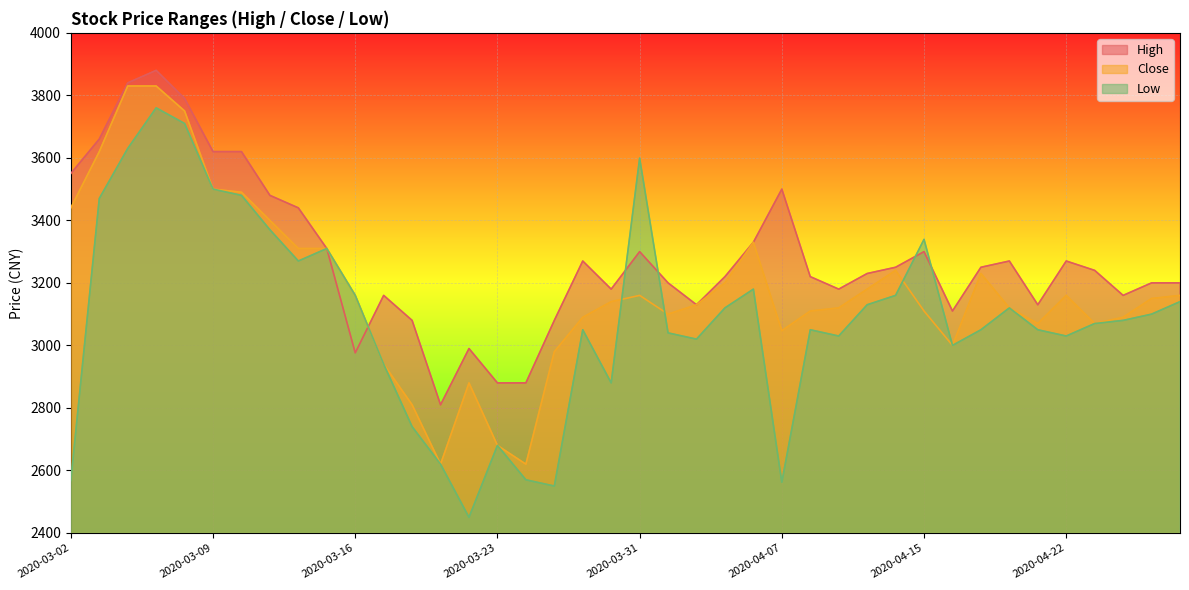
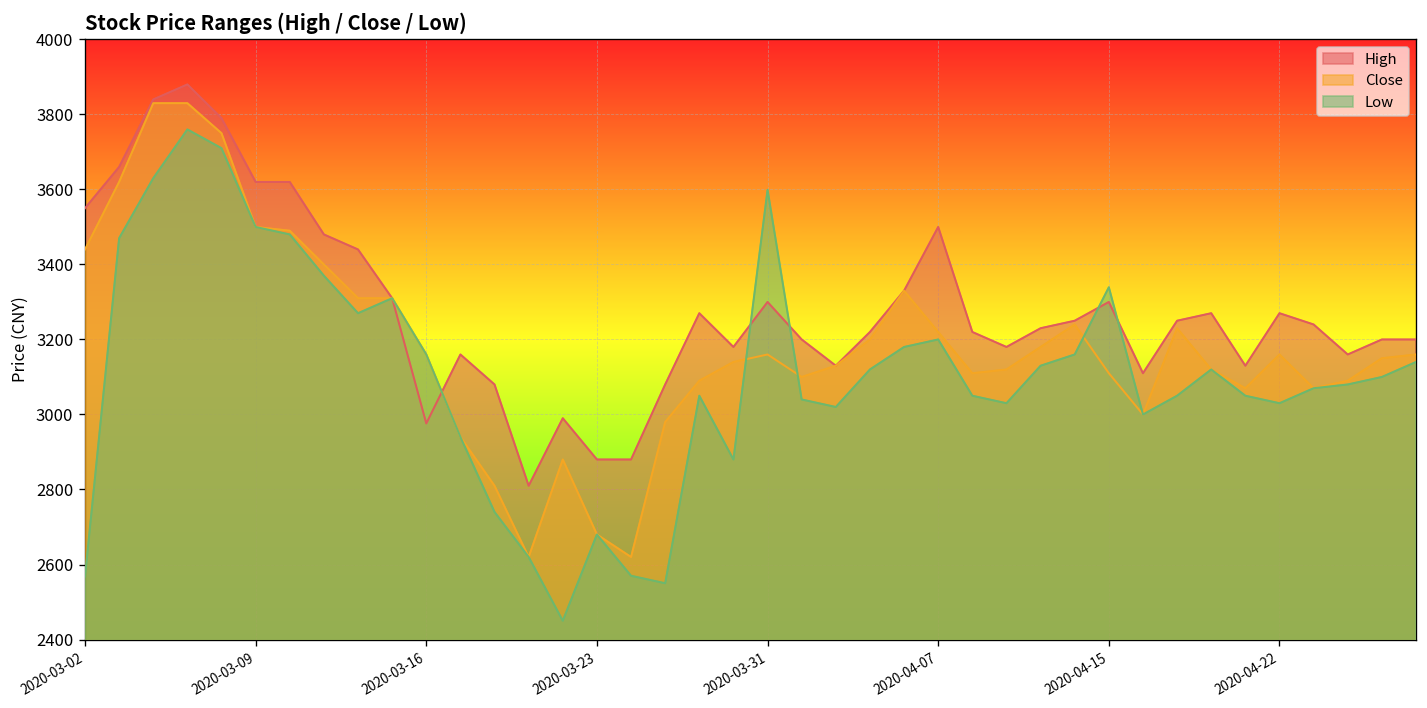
  {
    "High": {
      "2020-03-02": 3550,
      "2020-03-09": 3620,
      "2020-03-16": 2980,
      "2020-03-23": 2880,
      "2020-03-31": 3300,
      "2020-04-07": 3500,
      "2020-04-15": 3300,
      "2020-04-22": 3270
    },
    "Close": {
      "2020-03-02": 3440,
      "2020-03-31": 3160,
-     "2020-04-07": 3050,
+     "2020-04-07": 3220,
      "2020-04-15": 3110,
      "2020-04-22": 3160
    },
    "Low": {
      "2020-03-02": 2570,
      "2020-03-31": 3600,
-     "2020-04-07": 2560,
+     "2020-04-07": 3200,
      "2020-04-15": 3340,
      "2020-04-22": 3030
    }
  }
